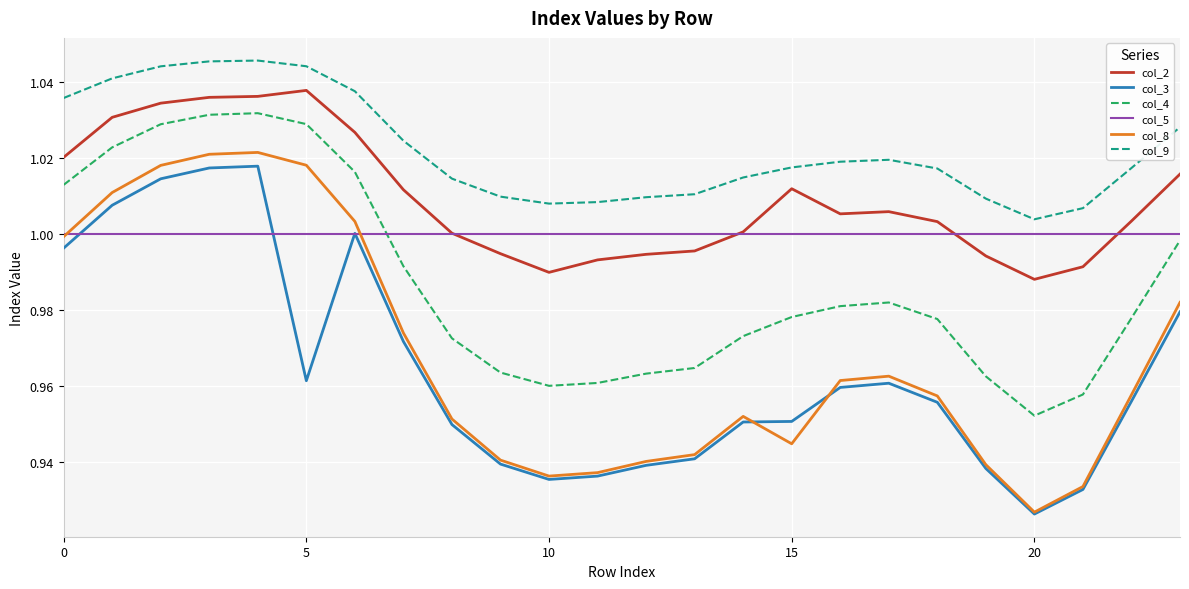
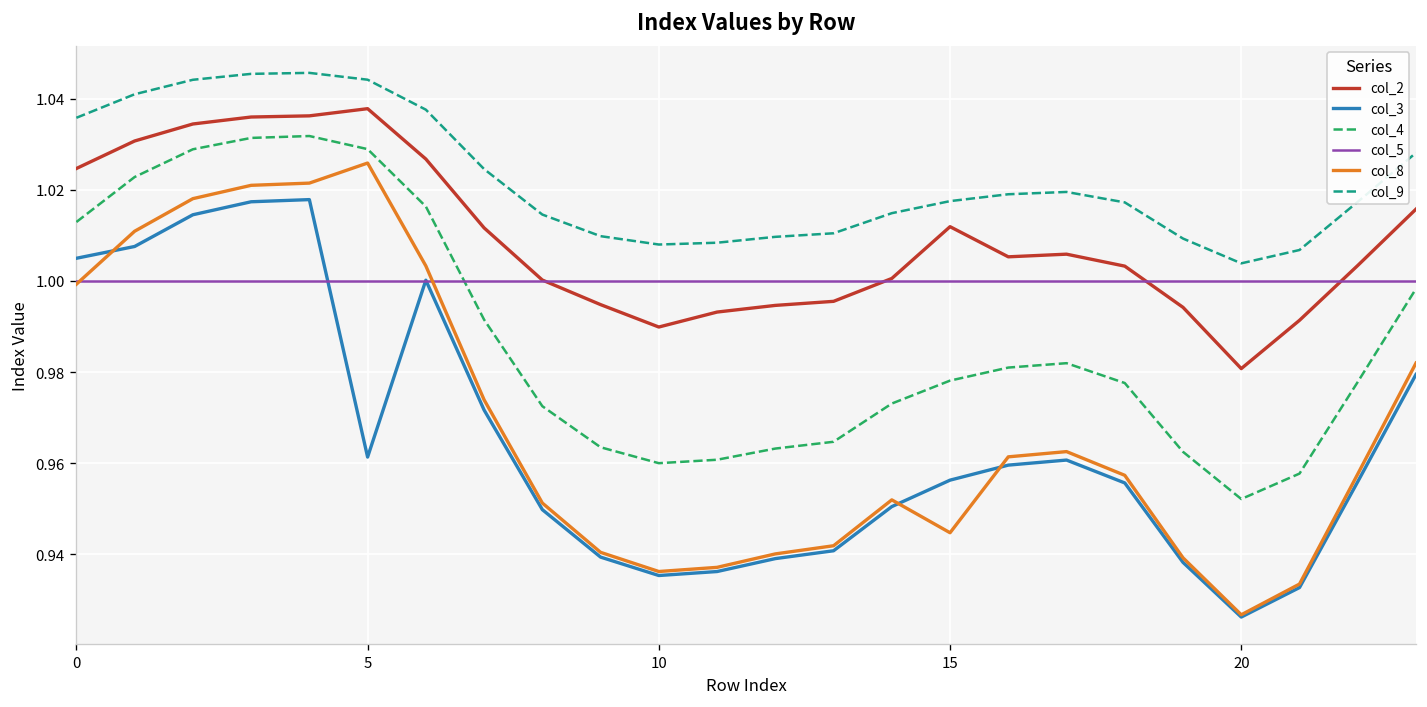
  {
    "col_2": {
-     "0": 1.020,
+     "0": 1.025,
      "5": 1.038,
      "10": 0.990,
      "15": 1.012,
-     "20": 0.988
+     "20": 0.981
    },
    "col_3": {
-     "0": 0.996,
+     "0": 1.005,
      "5": 0.961,
      "10": 0.935,
-     "15": 0.951
+     "15": 0.956
    },
    "col_5": {
      "0": 1.000,
      "5": 1.000,
      "10": 1.000,
      "15": 1.000,
      "20": 1.000
    },
    "col_8": {
      "0": 0.999,
-     "5": 1.018,
+     "5": 1.026,
      "10": 0.936,
      "15": 0.945
    }
  }
